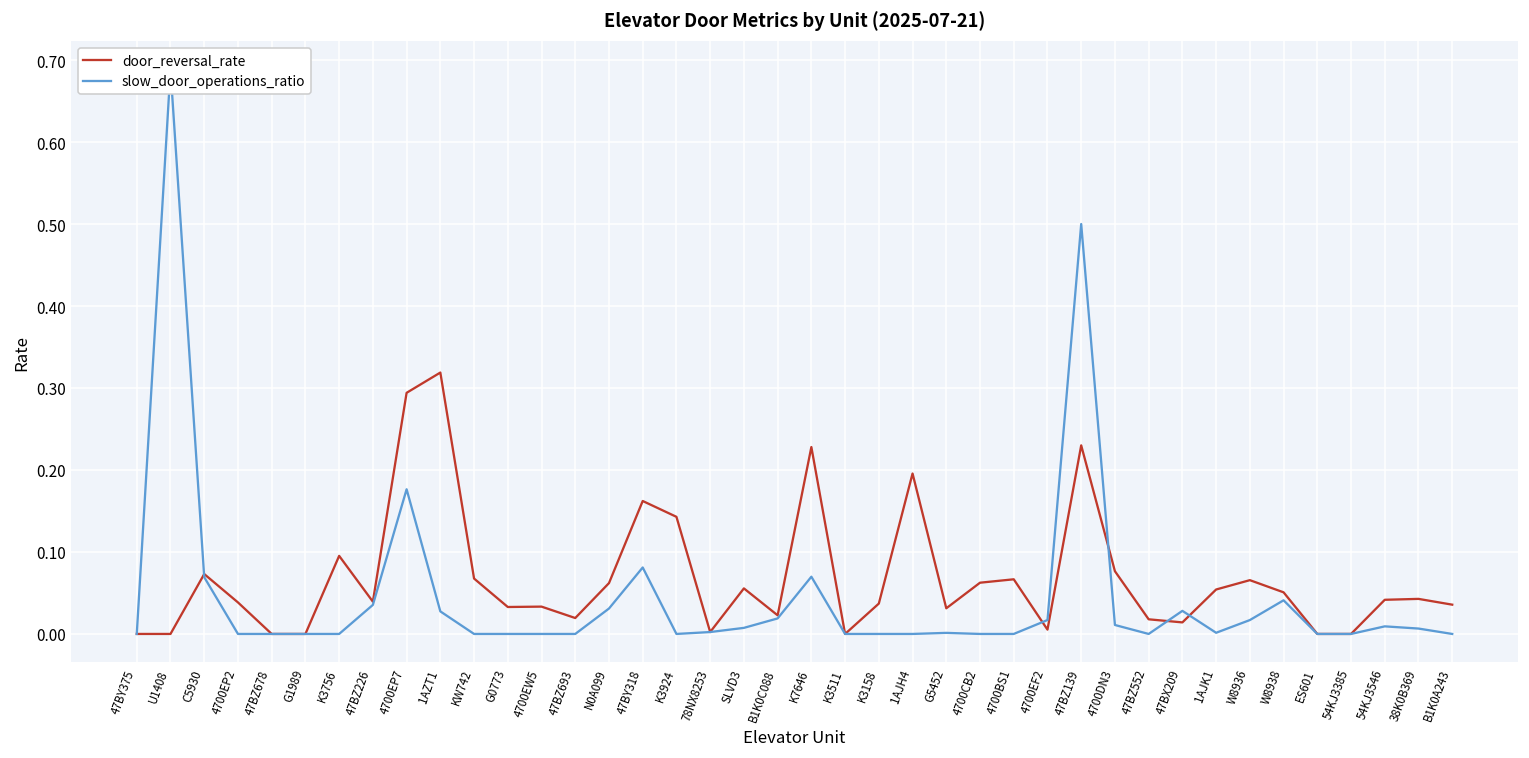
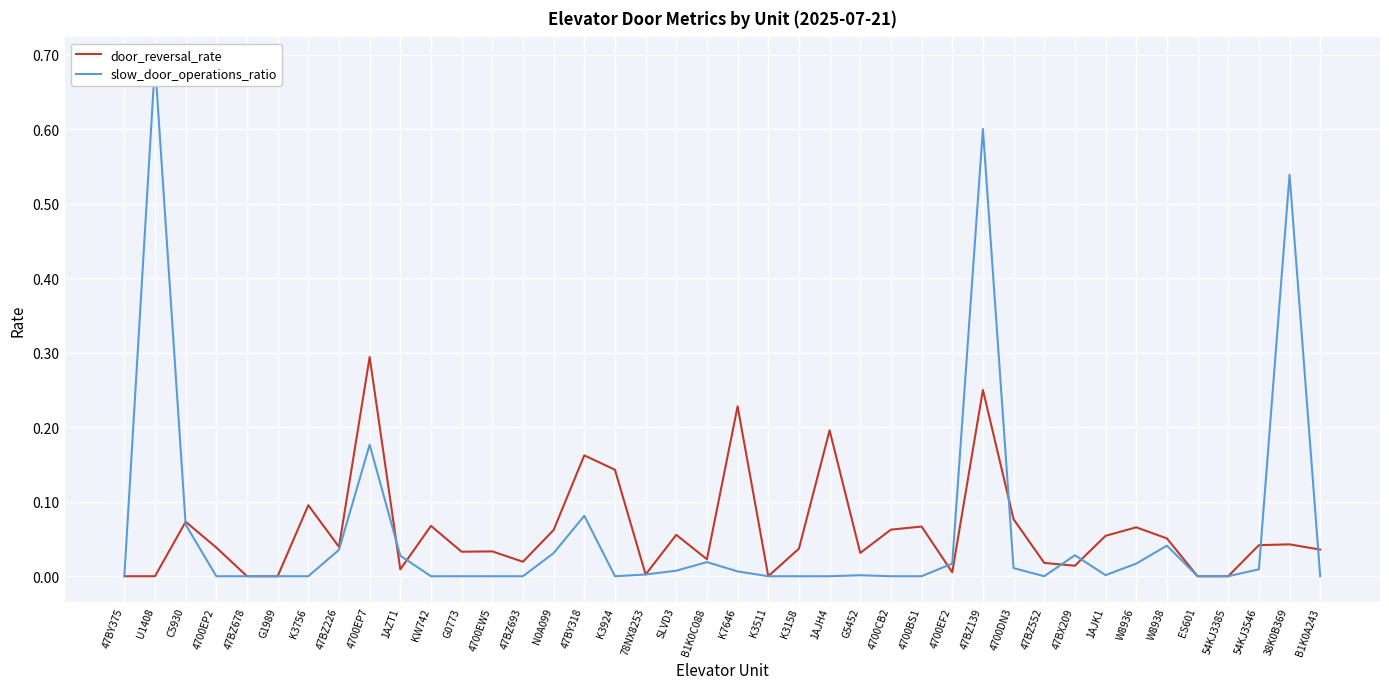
  {
    "door_reversal_rate": {
      "U1408": 0.00,
      "C5930": 0.07,
      "4700EP2": 0.04,
      "K3756": 0.10,
      "47BZ226": 0.04,
      "4700EP7": 0.29,
-     "1AZT1": 0.32,
+     "1AZT1": 0.01,
      "KW742": 0.07,
      "G0773": 0.03,
      "4700EW5": 0.03,
      "47BZ693": 0.02,
      "N0A099": 0.06,
      "47BY318": 0.16,
      "K3924": 0.14,
      "SLVD3": 0.06,
      "B1K0C088": 0.02,
      "K7646": 0.23,
      "K3158": 0.04,
      "1AJH4": 0.20,
      "G5452": 0.03,
      "4700CB2": 0.06,
      "4700BS1": 0.07,
      "4700EF2": 0.01,
-     "47BZ139": 0.23,
+     "47BZ139": 0.25,
      "4700DN3": 0.08,
      "47BZ552": 0.02,
      "47BX209": 0.01,
      "1AJK1": 0.05,
      "W8936": 0.07,
      "W8938": 0.05,
      "54KJ3546": 0.04,
      "38K0B369": 0.04,
      "B1K0A243": 0.04
    },
    "slow_door_operations_ratio": {
      "C5930": 0.07,
      "4700EP2": 0.00,
      "K3756": 0.00,
      "47BZ226": 0.04,
      "4700EP7": 0.18,
      "1AZT1": 0.03,
      "KW742": 0.00,
      "G0773": 0.00,
      "4700EW5": 0.00,
      "47BZ693": 0.00,
      "N0A099": 0.03,
      "47BY318": 0.08,
      "K3924": 0.00,
      "SLVD3": 0.01,
      "B1K0C088": 0.02,
-     "K7646": 0.07,
+     "K7646": 0.01,
      "K3158": 0.00,
      "1AJH4": 0.00,
      "G5452": 0.00,
      "4700CB2": 0.00,
      "4700BS1": 0.00,
      "4700EF2": 0.02,
-     "47BZ139": 0.5,
+     "47BZ139": 0.6,
      "4700DN3": 0.01,
      "47BZ552": 0.00,
      "47BX209": 0.03,
      "1AJK1": 0.00,
      "W8936": 0.02,
      "W8938": 0.04,
      "54KJ3546": 0.01,
-     "38K0B369": 0.01,
+     "38K0B369": 0.54,
      "B1K0A243": 0.00
    }
  }
